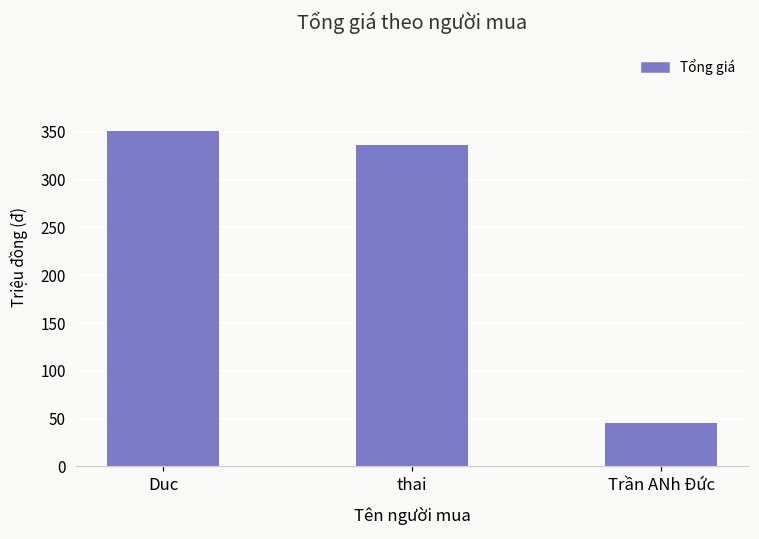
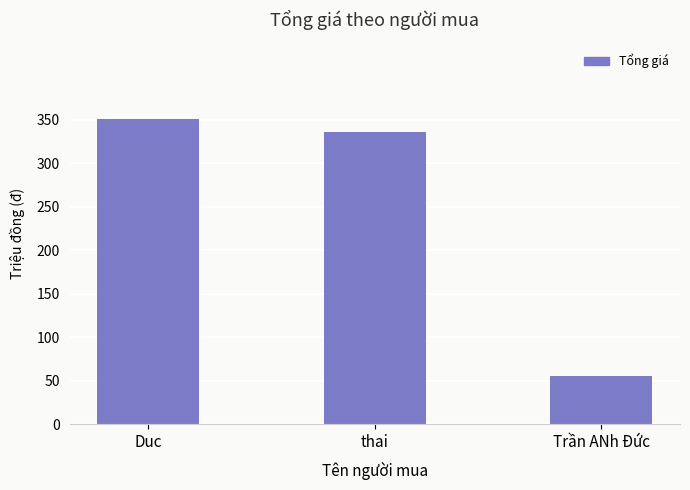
  {
    "Duc": 350,
    "thai": 340,
-   "Trần ANh Đức": 45
+   "Trần ANh Đức": 55
  }
